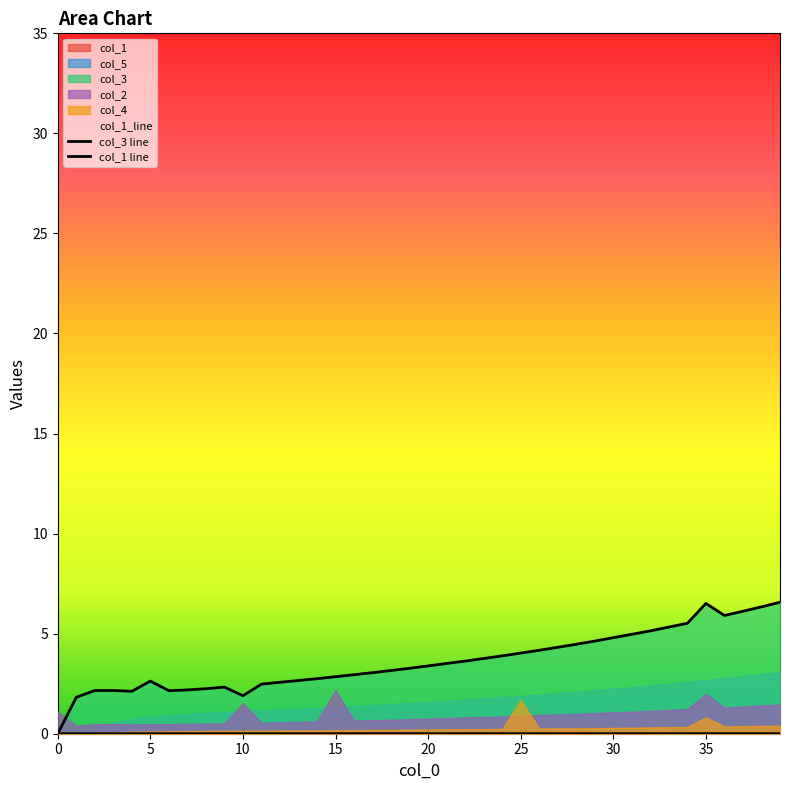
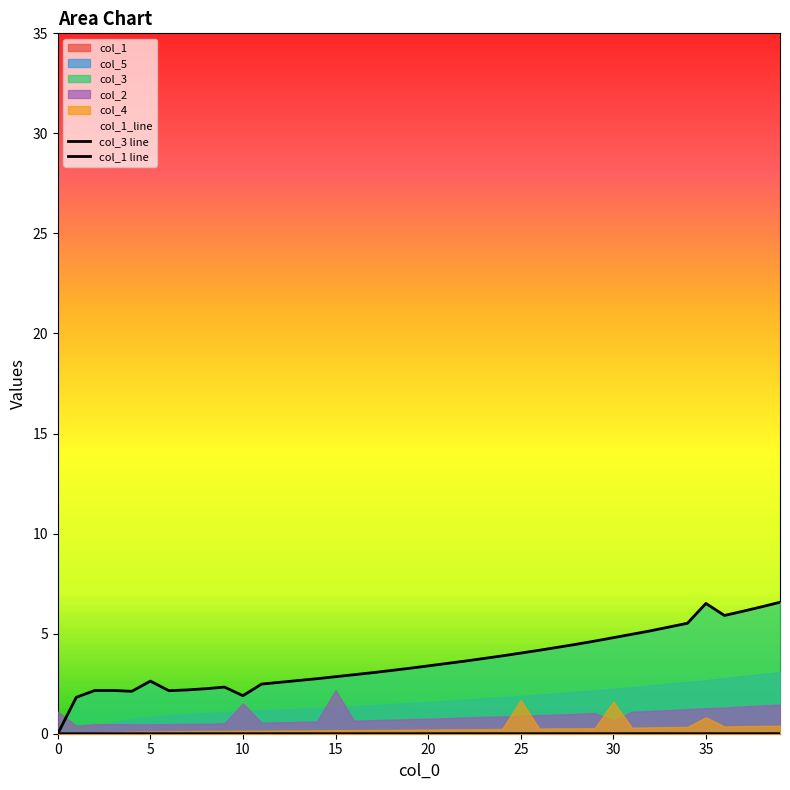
  {
    "col_3": {
      "5": 2.6,
      "10": 1.9,
      "15": 2.9,
      "20": 3.4,
      "25": 4.0,
      "30": 4.8,
      "35": 6.5
    },
    "col_2": {
      "0": 1.1,
      "5": 0.5,
      "10": 1.5,
      "15": 2.2,
      "20": 0.8,
      "25": 0.9,
-     "30": 1.1,
-     "35": 2.0
+     "30": 0.7,
+     "35": 1.3
    },
    "col_4": {
      "10": 0.2,
      "15": 0.2,
      "20": 0.2,
      "25": 1.7,
-     "30": 0.3,
+     "30": 1.6,
      "35": 0.8
    }
  }
